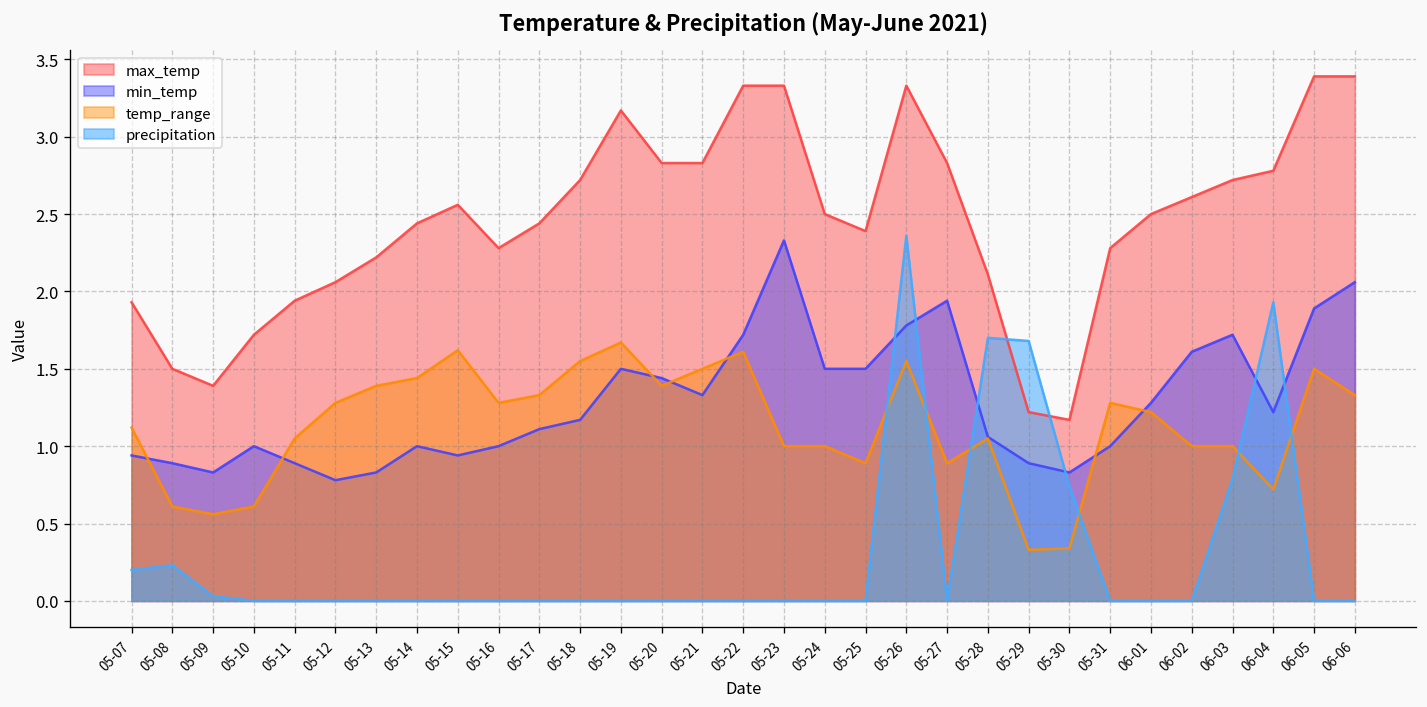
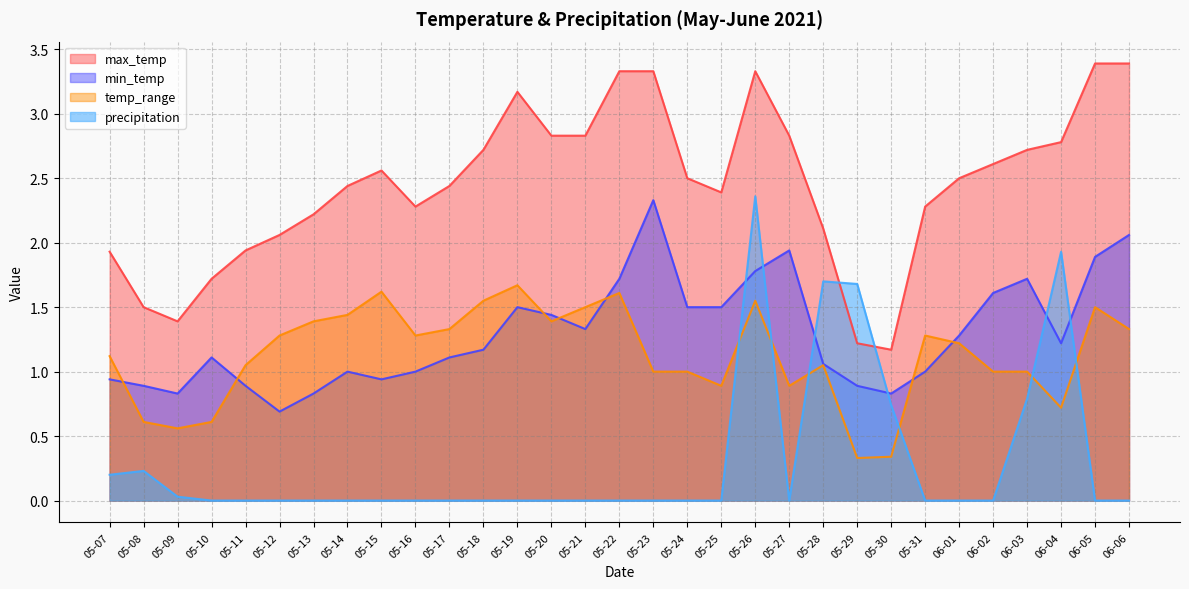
  {
    "max_temp": {
      "05-07": 1.93,
      "05-08": 1.50,
      "05-09": 1.39,
      "05-10": 1.72,
      "05-11": 1.94,
      "05-12": 2.06,
      "05-13": 2.22,
      "05-14": 2.44,
      "05-15": 2.56,
      "05-16": 2.28,
      "05-17": 2.44,
      "05-18": 2.72,
      "05-19": 3.17,
      "05-20": 2.83,
      "05-21": 2.83,
      "05-22": 3.33,
      "05-23": 3.33,
      "05-24": 2.50,
      "05-25": 2.39,
      "05-26": 3.33,
      "05-27": 2.83,
      "05-28": 2.11,
      "05-29": 1.22,
      "05-30": 1.17,
      "05-31": 2.28,
      "06-01": 2.50,
      "06-02": 2.61,
      "06-03": 2.72,
      "06-04": 2.78,
      "06-05": 3.39,
      "06-06": 3.39
    },
    "min_temp": {
      "05-07": 0.94,
      "05-08": 0.89,
      "05-09": 0.83,
-     "05-10": 1.00,
+     "05-10": 1.11,
      "05-11": 0.89,
-     "05-12": 0.78,
+     "05-12": 0.69,
      "05-13": 0.83,
      "05-14": 1.00,
      "05-15": 0.94,
      "05-16": 1.00,
      "05-17": 1.11,
      "05-18": 1.17,
      "05-19": 1.50,
      "05-20": 1.44,
      "05-21": 1.33,
      "05-22": 1.72,
      "05-23": 2.33,
      "05-24": 1.50,
      "05-25": 1.50,
      "05-26": 1.78,
      "05-27": 1.94,
      "05-29": 0.89,
      "05-30": 0.83,
      "05-31": 1.00,
      "06-01": 1.28,
      "06-02": 1.61,
      "06-03": 1.72,
      "06-04": 1.22,
      "06-05": 1.89,
      "06-06": 2.06
    },
    "temp_range": {
      "05-07": 1.12,
      "05-08": 0.61,
      "05-09": 0.56,
      "05-10": 0.61,
      "05-11": 1.05,
      "05-12": 1.28,
      "05-13": 1.39,
      "05-14": 1.44,
      "05-15": 1.62,
      "05-16": 1.28,
      "05-17": 1.33,
      "05-18": 1.55,
      "05-19": 1.67,
      "05-20": 1.39,
      "05-21": 1.50,
      "05-22": 1.61,
      "05-23": 1.00,
      "05-24": 1.00,
      "05-25": 0.89,
      "05-26": 1.55,
      "05-27": 0.89,
      "05-29": 0.33,
      "05-30": 0.34,
      "05-31": 1.28,
      "06-01": 1.22,
      "06-02": 1.00,
      "06-03": 1.00,
      "06-04": 0.72,
      "06-05": 1.50,
      "06-06": 1.33
    },
    "precipitation": {
      "05-07": 0.20,
      "05-08": 0.23,
      "05-09": 0.03,
      "05-10": 0.00,
      "05-11": 0.00,
      "05-12": 0.00,
      "05-13": 0.00,
      "05-14": 0.00,
      "05-15": 0.00,
      "05-16": 0.00,
      "05-17": 0.00,
      "05-18": 0.00,
      "05-19": 0.00,
      "05-20": 0.00,
      "05-21": 0.00,
      "05-22": 0.00,
      "05-23": 0.00,
      "05-24": 0.00,
      "05-25": 0.00,
      "05-26": 2.36,
      "05-27": 0.00,
      "05-28": 1.70,
      "05-29": 1.68,
      "05-30": 0.74,
      "05-31": 0.00,
      "06-01": 0.00,
      "06-02": 0.00,
      "06-03": 0.79,
      "06-04": 1.93,
      "06-05": 0.00,
      "06-06": 0.00
    }
  }
